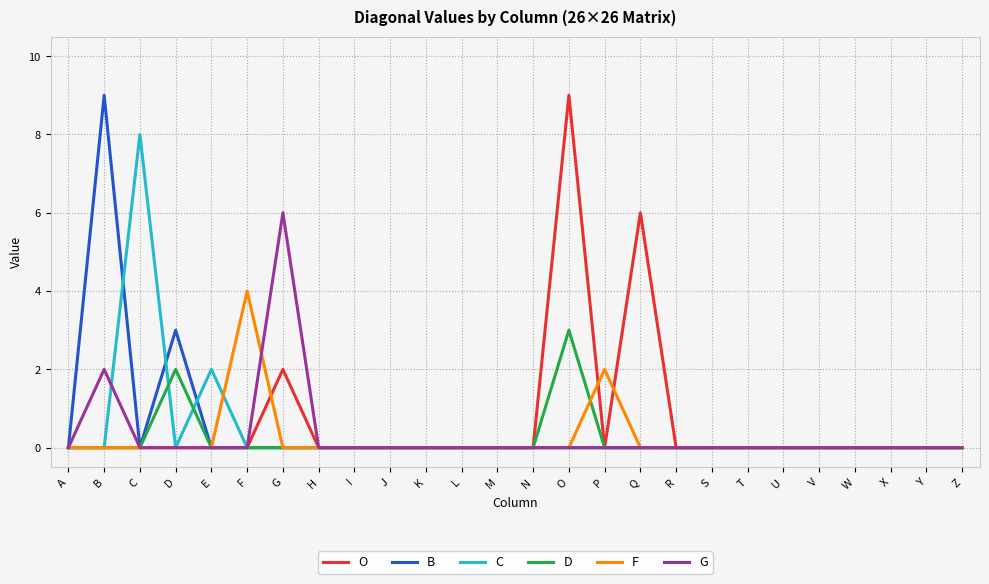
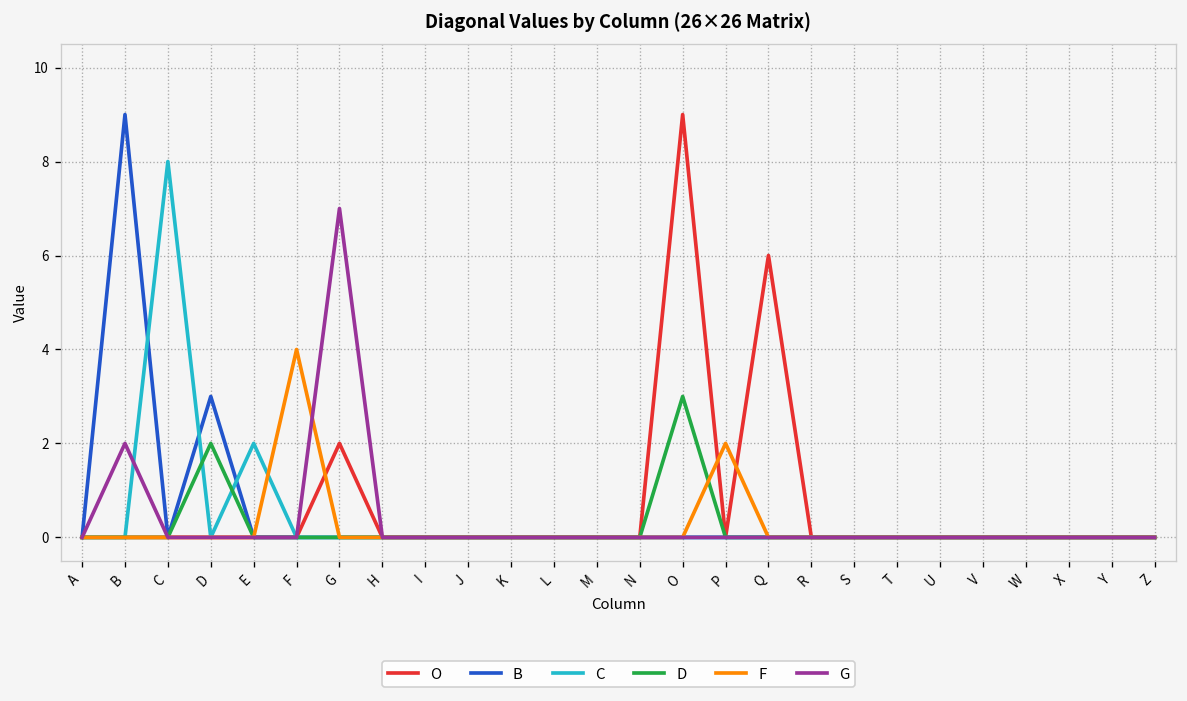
  {
    "O": {
      "G": 2,
      "O": 9,
      "Q": 6
    },
    "B": {
      "B": 9,
      "D": 3
    },
    "C": {
      "C": 8,
      "E": 2
    },
    "D": {
      "D": 2,
      "O": 3
    },
    "F": {
      "F": 4,
      "P": 2
    },
    "G": {
      "B": 2,
-     "G": 6
+     "G": 7
    }
  }
